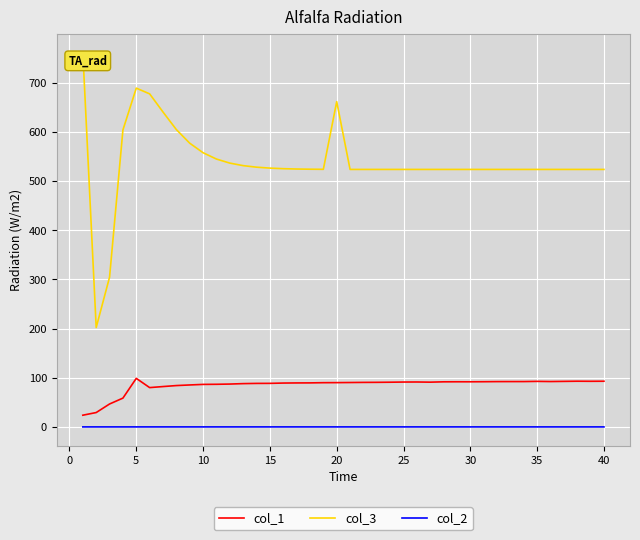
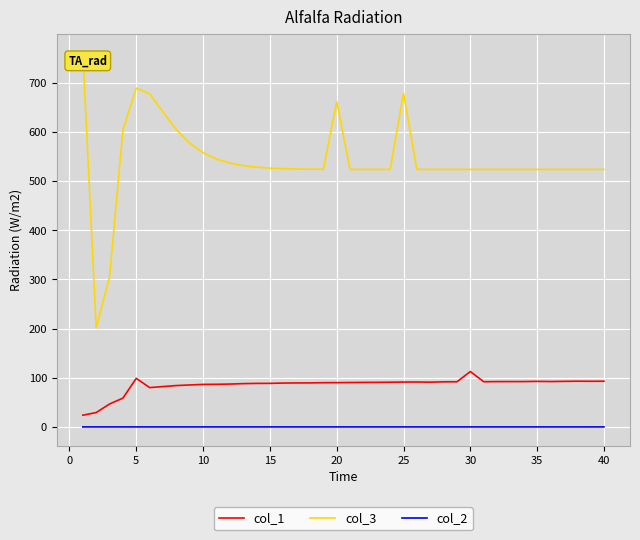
  {
    "col_1": {
      "5": 100,
      "10": 90,
      "15": 90,
      "20": 90,
      "25": 90,
-     "30": 90,
+     "30": 110,
      "35": 90,
      "40": 90
    },
    "col_3": {
      "5": 690,
      "10": 560,
      "15": 530,
      "20": 660,
-     "25": 520,
+     "25": 680,
      "30": 520,
      "35": 520,
      "40": 520
    },
    "col_2": {
      "5": 0,
      "10": 0,
      "15": 0,
      "20": 0,
      "25": 0,
      "30": 0,
      "35": 0,
      "40": 0
    }
  }
